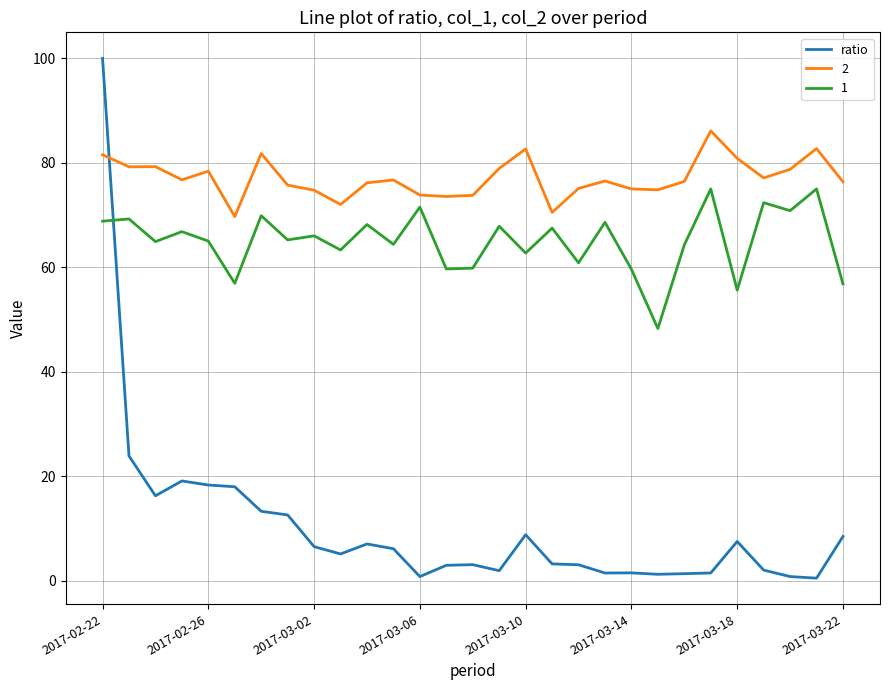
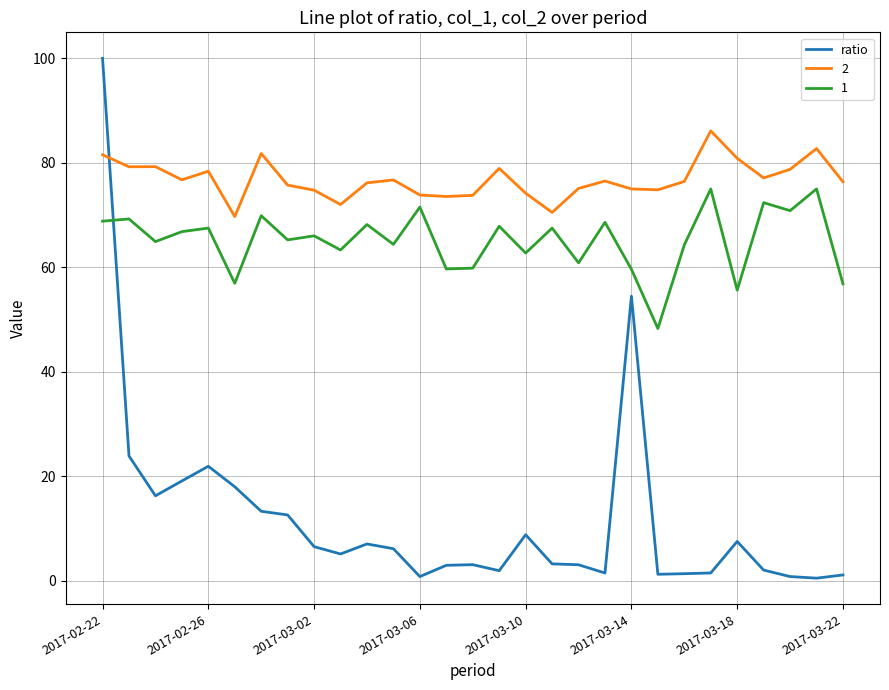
  {
    "ratio": {
      "2017-02-22": 100,
-     "2017-02-26": 18,
+     "2017-02-26": 22,
      "2017-03-02": 7,
      "2017-03-06": 1,
      "2017-03-10": 9,
-     "2017-03-14": 1,
+     "2017-03-14": 54,
      "2017-03-18": 8,
-     "2017-03-22": 8
+     "2017-03-22": 1
    },
    "2": {
      "2017-02-22": 82,
      "2017-02-26": 78,
      "2017-03-02": 75,
      "2017-03-06": 74,
-     "2017-03-10": 83,
+     "2017-03-10": 74,
      "2017-03-14": 75,
      "2017-03-18": 81,
      "2017-03-22": 76
    },
    "1": {
      "2017-02-22": 69,
-     "2017-02-26": 65,
+     "2017-02-26": 68,
      "2017-03-02": 66,
      "2017-03-06": 72,
      "2017-03-10": 63,
      "2017-03-14": 60,
      "2017-03-18": 56,
      "2017-03-22": 57
    }
  }
